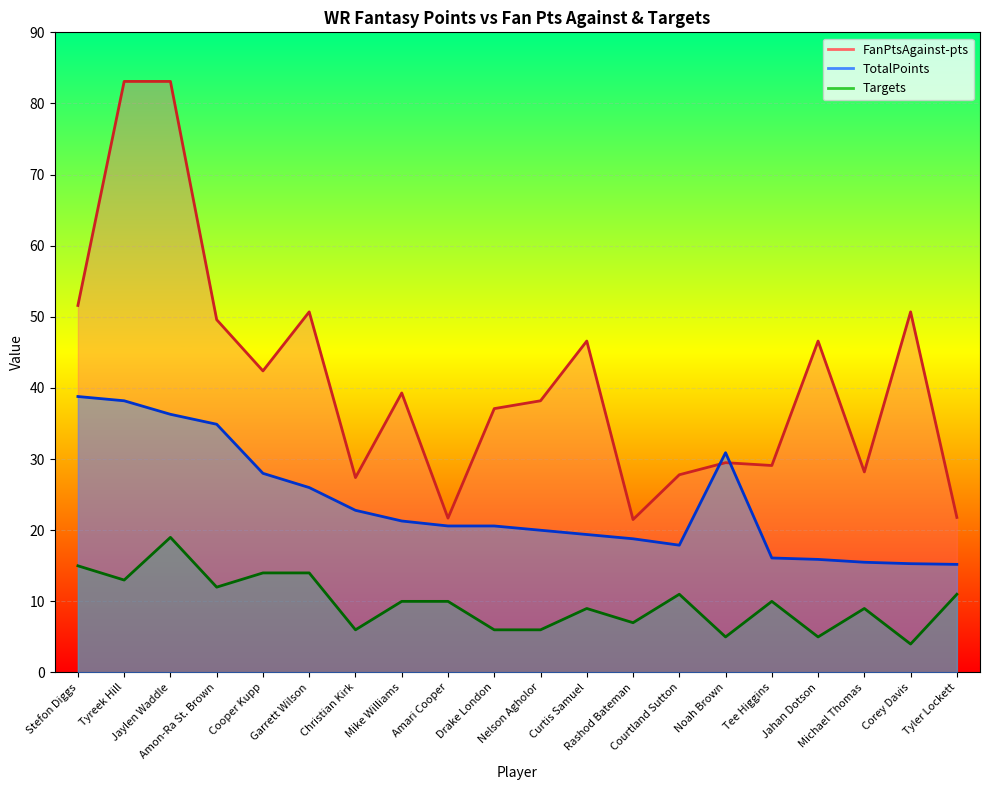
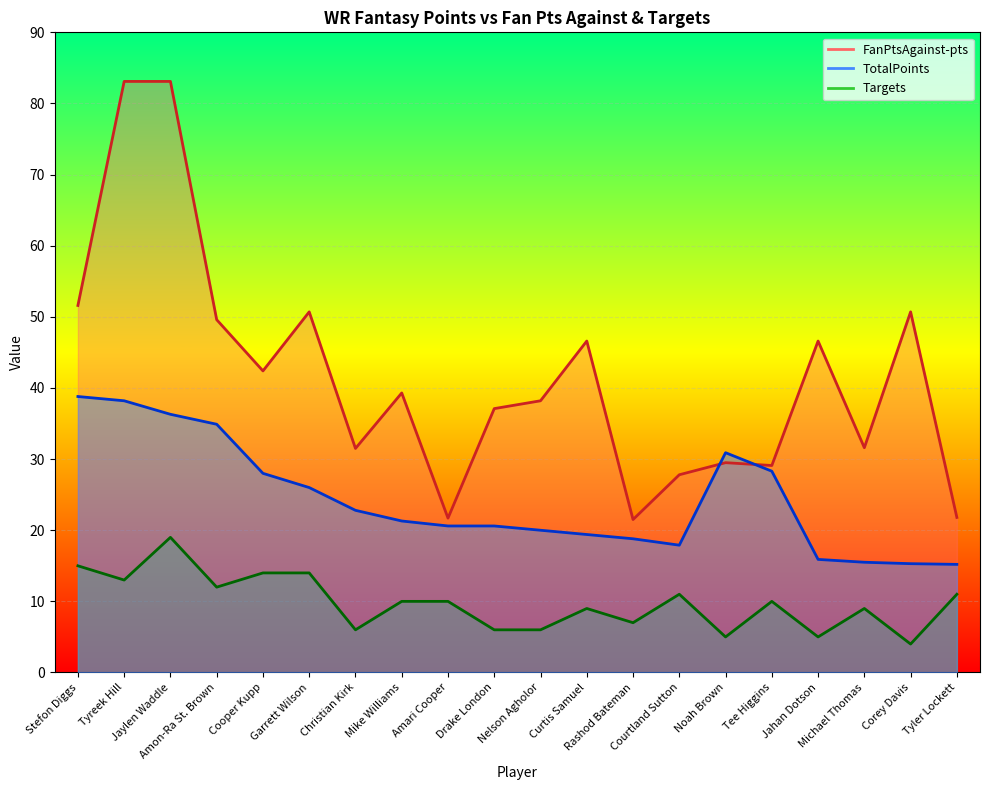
  {
    "FanPtsAgainst-pts": {
      "Stefon Diggs": 52,
      "Tyreek Hill": 83,
      "Jaylen Waddle": 83,
      "Amon-Ra St. Brown": 50,
      "Cooper Kupp": 42,
      "Garrett Wilson": 51,
-     "Christian Kirk": 27,
+     "Christian Kirk": 32,
      "Mike Williams": 39,
      "Amari Cooper": 22,
      "Drake London": 37,
      "Nelson Agholor": 38,
      "Curtis Samuel": 47,
      "Rashod Bateman": 22,
      "Courtland Sutton": 28,
      "Noah Brown": 30,
      "Tee Higgins": 29,
      "Jahan Dotson": 47,
-     "Michael Thomas": 28,
+     "Michael Thomas": 32,
      "Corey Davis": 51,
      "Tyler Lockett": 22
    },
    "TotalPoints": {
      "Stefon Diggs": 39,
      "Tyreek Hill": 38,
      "Jaylen Waddle": 36,
      "Amon-Ra St. Brown": 35,
      "Cooper Kupp": 28,
      "Garrett Wilson": 26,
      "Christian Kirk": 23,
      "Mike Williams": 21,
      "Amari Cooper": 21,
      "Drake London": 21,
      "Nelson Agholor": 20,
      "Curtis Samuel": 19,
      "Rashod Bateman": 19,
      "Courtland Sutton": 18,
      "Noah Brown": 31,
-     "Tee Higgins": 16,
+     "Tee Higgins": 28,
      "Jahan Dotson": 16,
      "Michael Thomas": 16,
      "Corey Davis": 15,
      "Tyler Lockett": 15
    },
    "Targets": {
      "Stefon Diggs": 15,
      "Tyreek Hill": 13,
      "Jaylen Waddle": 19,
      "Amon-Ra St. Brown": 12,
      "Cooper Kupp": 14,
      "Garrett Wilson": 14,
      "Christian Kirk": 6,
      "Mike Williams": 10,
      "Amari Cooper": 10,
      "Drake London": 6,
      "Nelson Agholor": 6,
      "Curtis Samuel": 9,
      "Rashod Bateman": 7,
      "Courtland Sutton": 11,
      "Noah Brown": 5,
      "Tee Higgins": 10,
      "Jahan Dotson": 5,
      "Michael Thomas": 9,
      "Corey Davis": 4,
      "Tyler Lockett": 11
    }
  }
